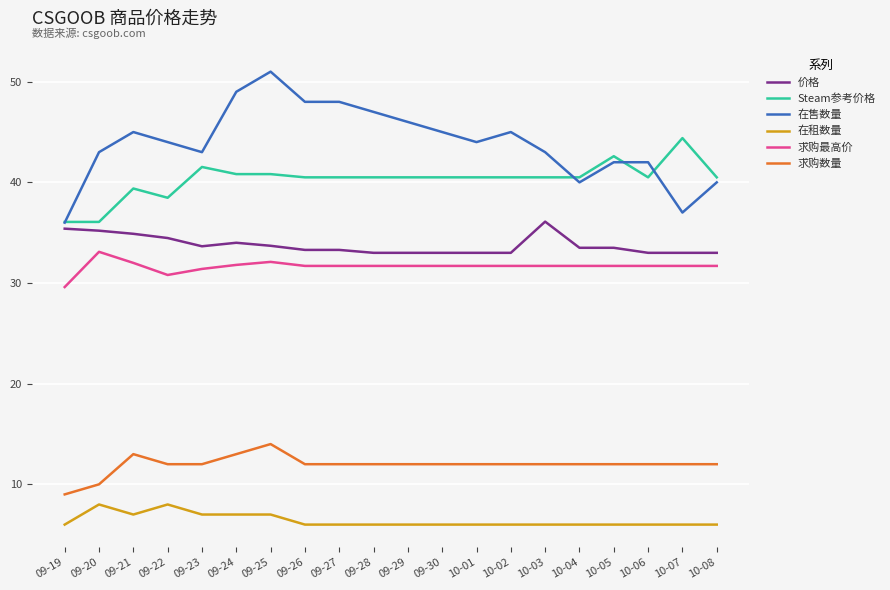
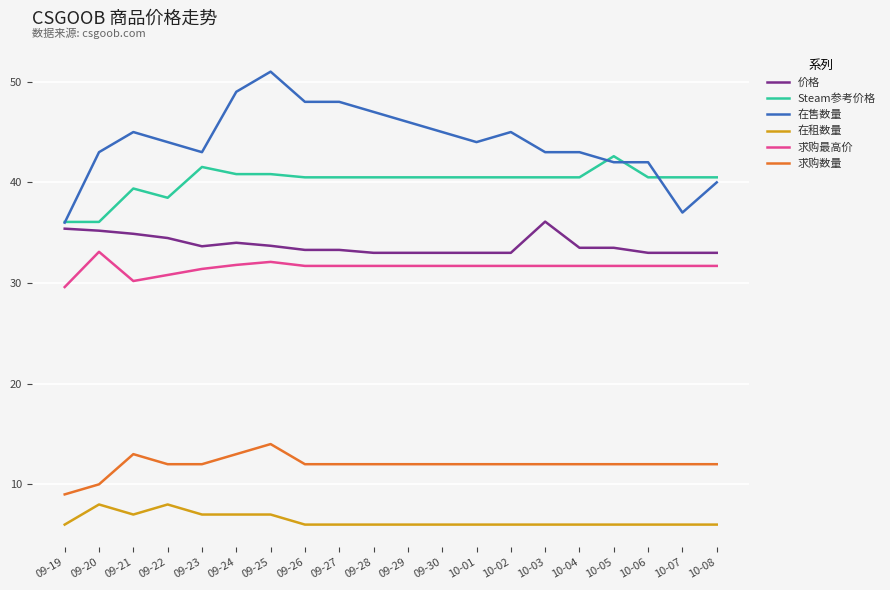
  {
    "价格": {
      "09-19": 35.4,
      "09-20": 35.2,
      "09-21": 34.9,
      "09-22": 34.5,
      "09-23": 33.7,
      "09-24": 34.0,
      "09-25": 33.7,
      "09-26": 33.3,
      "09-27": 33.3,
      "09-28": 33.0,
      "09-29": 33.0,
      "09-30": 33.0,
      "10-01": 33.0,
      "10-02": 33.0,
      "10-03": 36.1,
      "10-04": 33.5,
      "10-05": 33.5,
      "10-06": 33.0,
      "10-07": 33.0,
      "10-08": 33.0
    },
    "Steam参考价格": {
      "09-20": 36.1,
      "09-21": 39.4,
      "09-22": 38.5,
      "09-23": 41.5,
      "09-24": 40.8,
      "09-25": 40.8,
      "09-26": 40.5,
      "09-27": 40.5,
      "09-28": 40.5,
      "09-29": 40.5,
      "09-30": 40.5,
      "10-01": 40.5,
      "10-02": 40.5,
      "10-03": 40.5,
      "10-04": 40.5,
      "10-05": 42.6,
      "10-06": 40.5,
-     "10-07": 44.4,
+     "10-07": 40.5,
      "10-08": 40.5
    },
    "在售数量": {
      "09-20": 43,
      "09-21": 45,
      "09-22": 44,
      "09-23": 43,
      "09-24": 49,
      "09-25": 51,
      "09-26": 48,
      "09-27": 48,
      "09-28": 47,
      "09-29": 46,
      "09-30": 45,
      "10-01": 44,
      "10-02": 45,
      "10-03": 43,
-     "10-04": 40,
+     "10-04": 43,
      "10-05": 42,
      "10-06": 42,
      "10-07": 37,
      "10-08": 40
    },
    "求购最高价": {
      "09-19": 29.6,
      "09-20": 33.1,
-     "09-21": 32.0,
+     "09-21": 30.2,
      "09-22": 30.8,
      "09-23": 31.4,
      "09-24": 31.8,
      "09-25": 32.1,
      "09-26": 31.7,
      "09-27": 31.7,
      "09-28": 31.7,
      "09-29": 31.7,
      "09-30": 31.7,
      "10-01": 31.7,
      "10-02": 31.7,
      "10-03": 31.7,
      "10-04": 31.7,
      "10-05": 31.7,
      "10-06": 31.7,
      "10-07": 31.7,
      "10-08": 31.7
    }
  }
